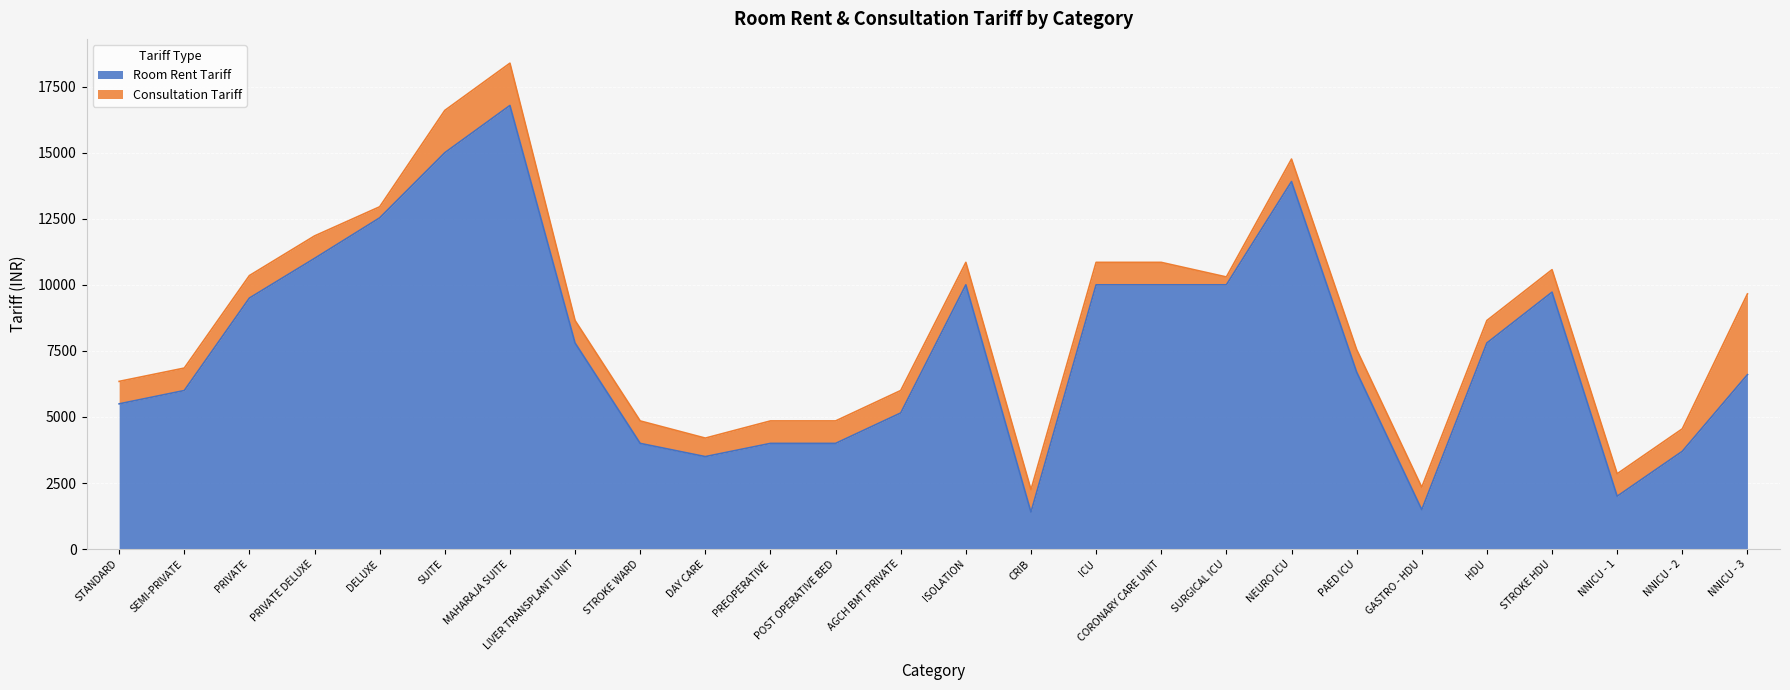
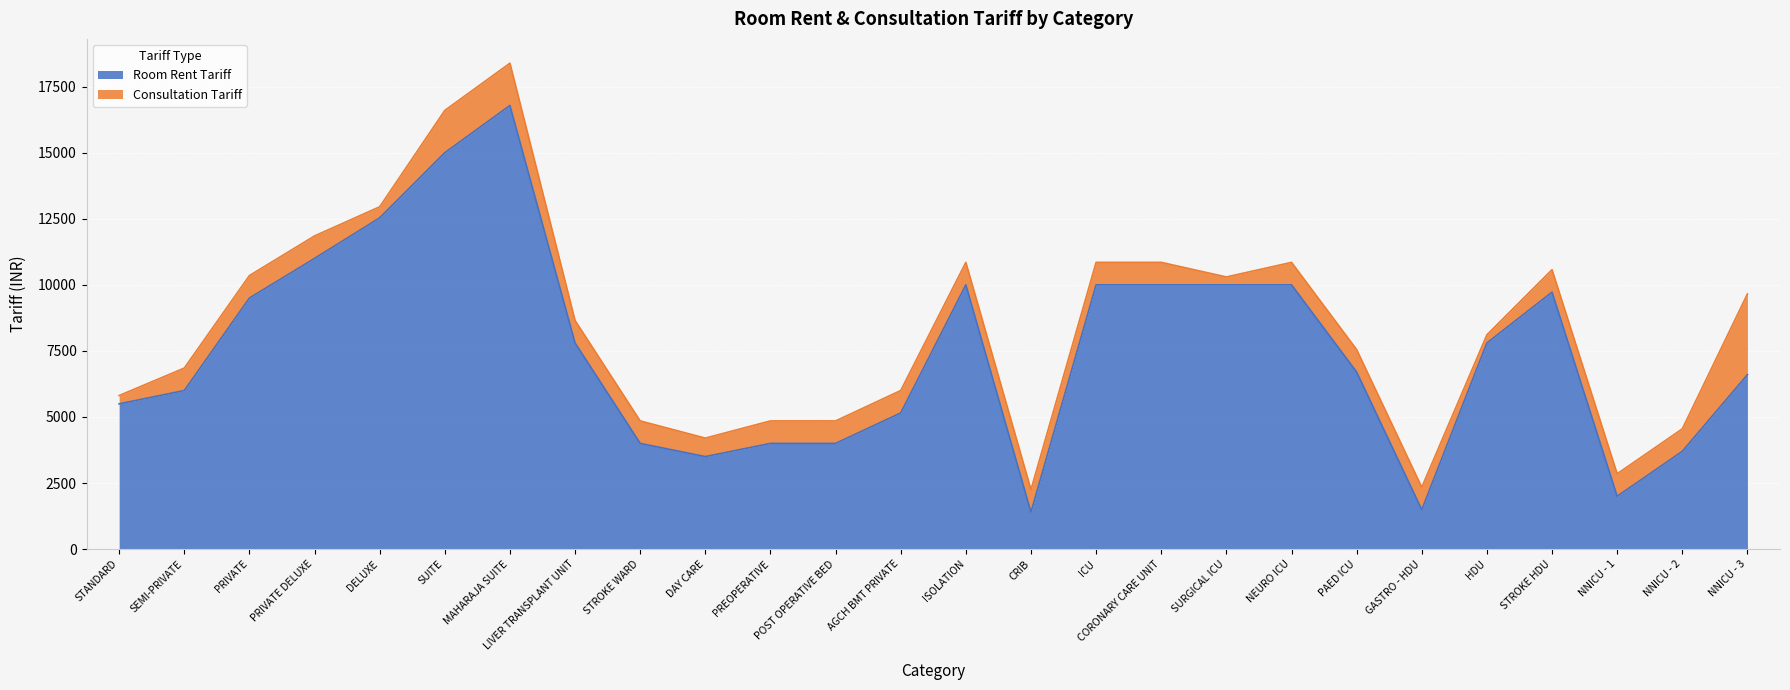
  {
    "Room Rent Tariff": {
      "STANDARD": 5500,
      "SEMI-PRIVATE": 6000,
      "PRIVATE": 9500,
      "PRIVATE DELUXE": 11000,
      "DELUXE": 12500,
      "SUITE": 15000,
      "MAHARAJA SUITE": 16800,
      "LIVER TRANSPLANT UNIT": 7800,
      "STROKE WARD": 4000,
      "DAY CARE": 3500,
      "PREOPERATIVE": 4000,
      "POST OPERATIVE BED": 4000,
      "AGCH BMT PRIVATE": 5200,
      "ISOLATION": 10000,
      "CRIB": 1400,
      "ICU": 10000,
      "CORONARY CARE UNIT": 10000,
      "SURGICAL ICU": 10000,
-     "NEURO ICU": 13900,
+     "NEURO ICU": 10000,
      "PAED ICU": 6700,
      "GASTRO - HDU": 1500,
      "HDU": 7800,
      "STROKE HDU": 9700,
      "NNICU - 1": 2000,
      "NNICU - 2": 3700,
      "NNICU - 3": 6600
    },
    "Consultation Tariff": {
-     "STANDARD": 900,
+     "STANDARD": 300,
      "SEMI-PRIVATE": 900,
      "PRIVATE": 900,
      "PRIVATE DELUXE": 900,
      "DELUXE": 400,
      "SUITE": 1600,
      "MAHARAJA SUITE": 1600,
      "LIVER TRANSPLANT UNIT": 900,
      "STROKE WARD": 900,
      "DAY CARE": 700,
      "PREOPERATIVE": 900,
      "POST OPERATIVE BED": 900,
      "AGCH BMT PRIVATE": 900,
      "ISOLATION": 900,
      "CRIB": 900,
      "ICU": 900,
      "CORONARY CARE UNIT": 900,
      "SURGICAL ICU": 300,
      "NEURO ICU": 900,
      "PAED ICU": 900,
      "GASTRO - HDU": 900,
-     "HDU": 900,
+     "HDU": 300,
      "STROKE HDU": 900,
      "NNICU - 1": 900,
      "NNICU - 2": 900,
      "NNICU - 3": 3100
    }
  }
